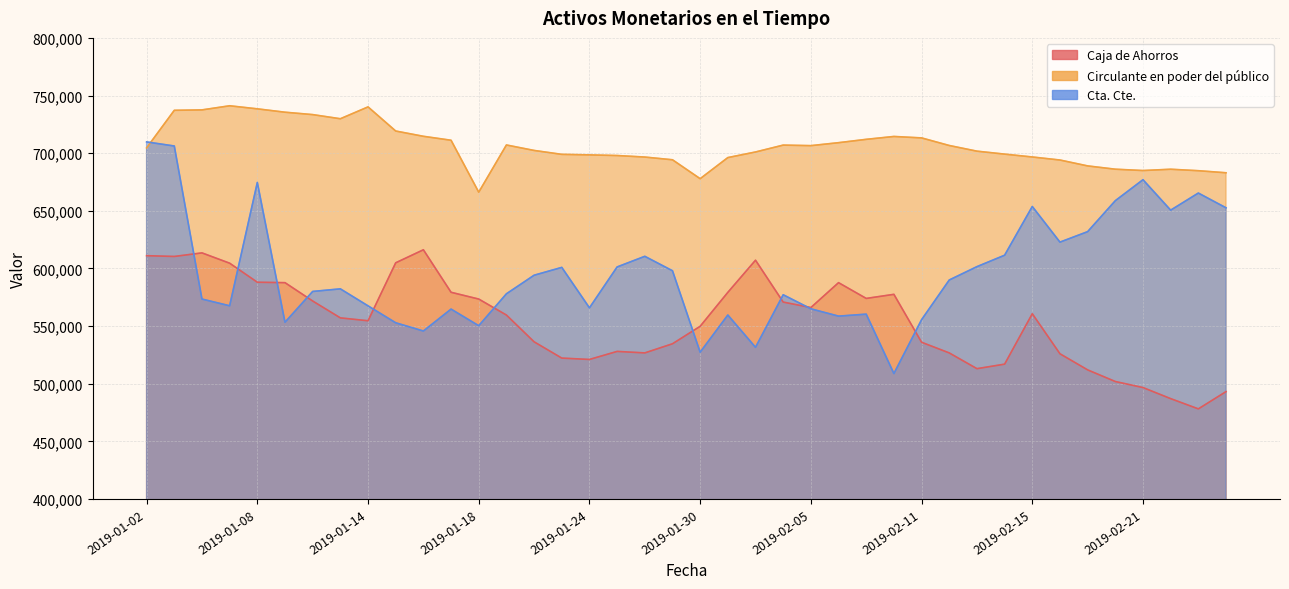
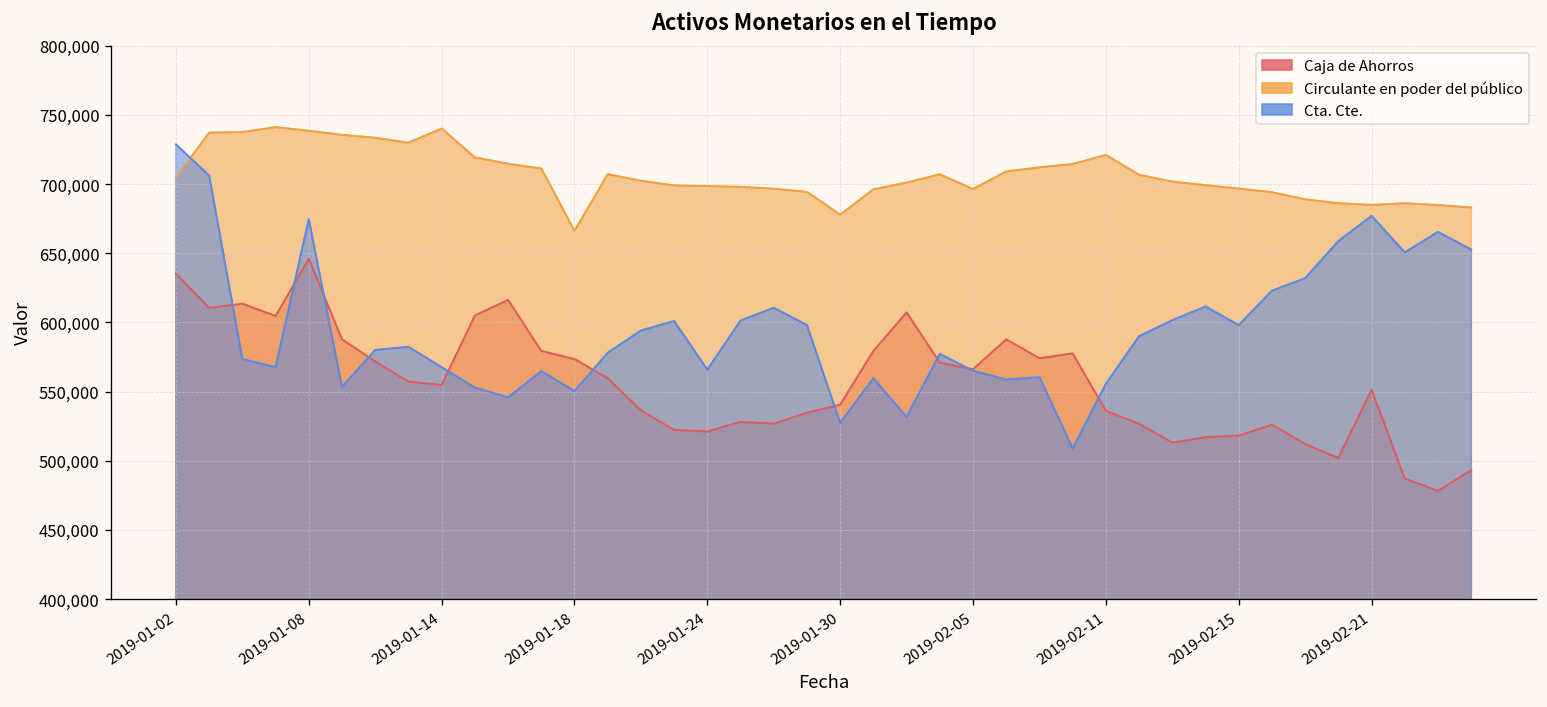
  {
    "Caja de Ahorros": {
-     "2019-01-02": "611,000",
-     "2019-01-08": "588,000",
+     "2019-01-02": "635,000",
+     "2019-01-08": "646,000",
      "2019-01-14": "555,000",
      "2019-01-18": "573,000",
      "2019-01-24": "521,000",
-     "2019-01-30": "550,000",
+     "2019-01-30": "540,000",
      "2019-02-11": "536,000",
-     "2019-02-15": "561,000",
-     "2019-02-21": "497,000"
+     "2019-02-15": "518,000",
+     "2019-02-21": "551,000"
    },
    "Circulante en poder del público": {
      "2019-01-02": "705,000",
      "2019-01-08": "738,000",
      "2019-01-14": "740,000",
      "2019-01-18": "666,000",
      "2019-01-24": "699,000",
      "2019-01-30": "678,000",
-     "2019-02-05": "707,000",
-     "2019-02-11": "713,000",
+     "2019-02-05": "696,000",
+     "2019-02-11": "721,000",
      "2019-02-15": "697,000",
      "2019-02-21": "685,000"
    },
    "Cta. Cte.": {
-     "2019-01-02": "710,000",
+     "2019-01-02": "729,000",
      "2019-01-08": "675,000",
      "2019-01-14": "568,000",
      "2019-01-18": "550,000",
      "2019-01-24": "566,000",
      "2019-01-30": "527,000",
      "2019-02-11": "556,000",
-     "2019-02-15": "654,000",
+     "2019-02-15": "598,000",
      "2019-02-21": "677,000"
    }
  }
